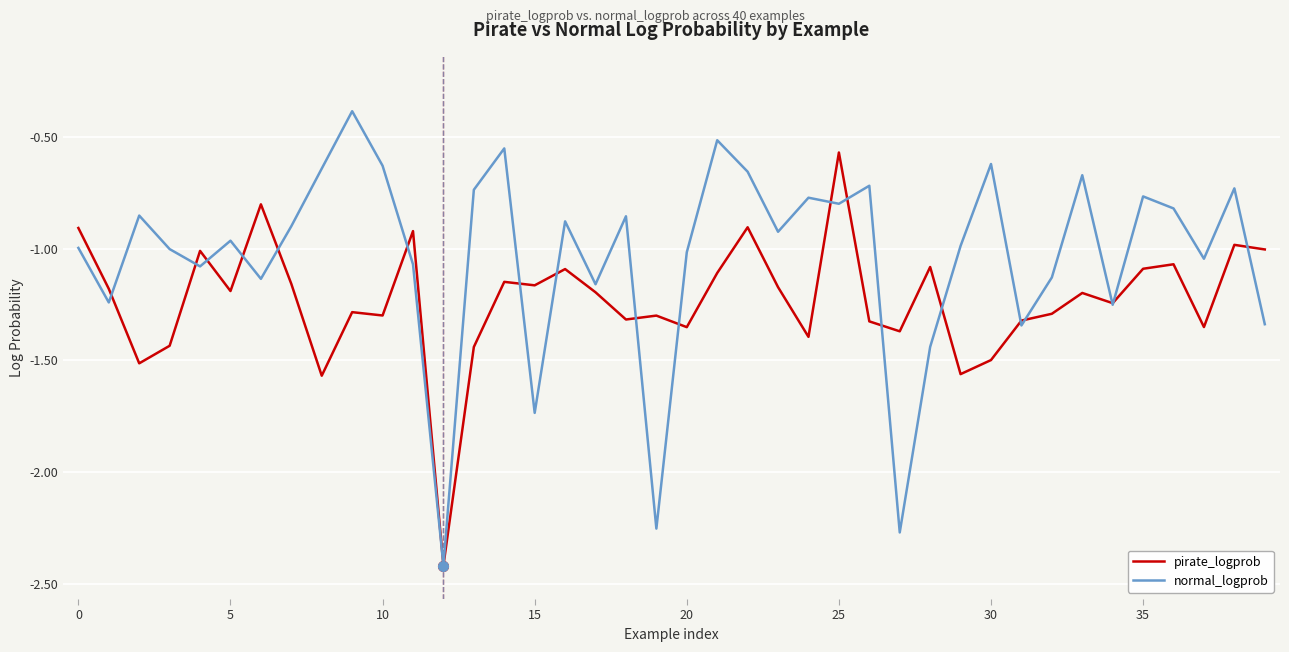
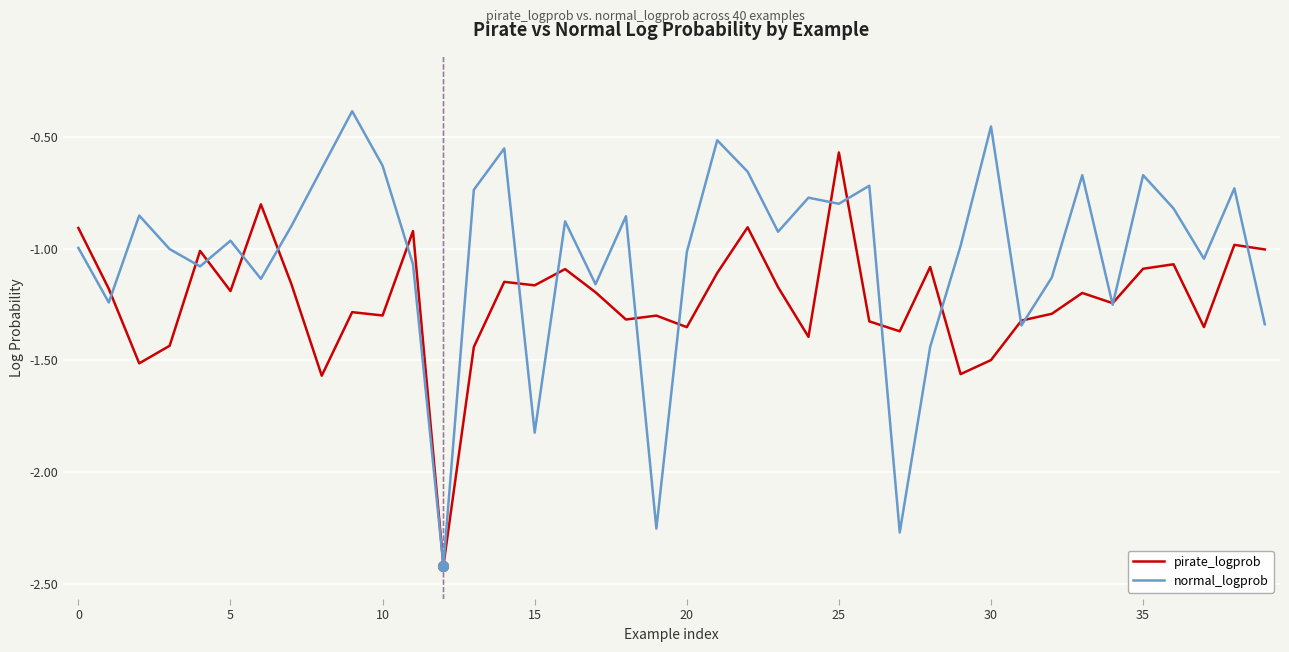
  {
    "normal_logprob": {
      "0": -1.00,
      "5": -0.96,
      "10": -0.63,
-     "15": -1.73,
+     "15": -1.82,
      "20": -1.01,
      "25": -0.80,
-     "30": -0.62,
-     "35": -0.76
+     "30": -0.45,
+     "35": -0.67
    }
  }
